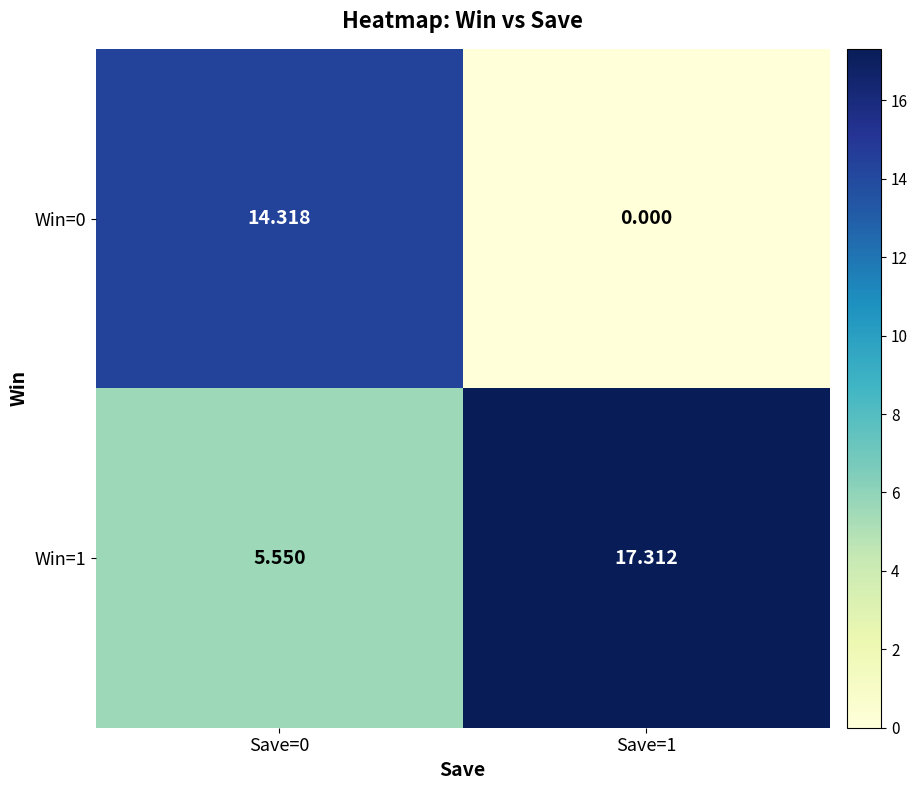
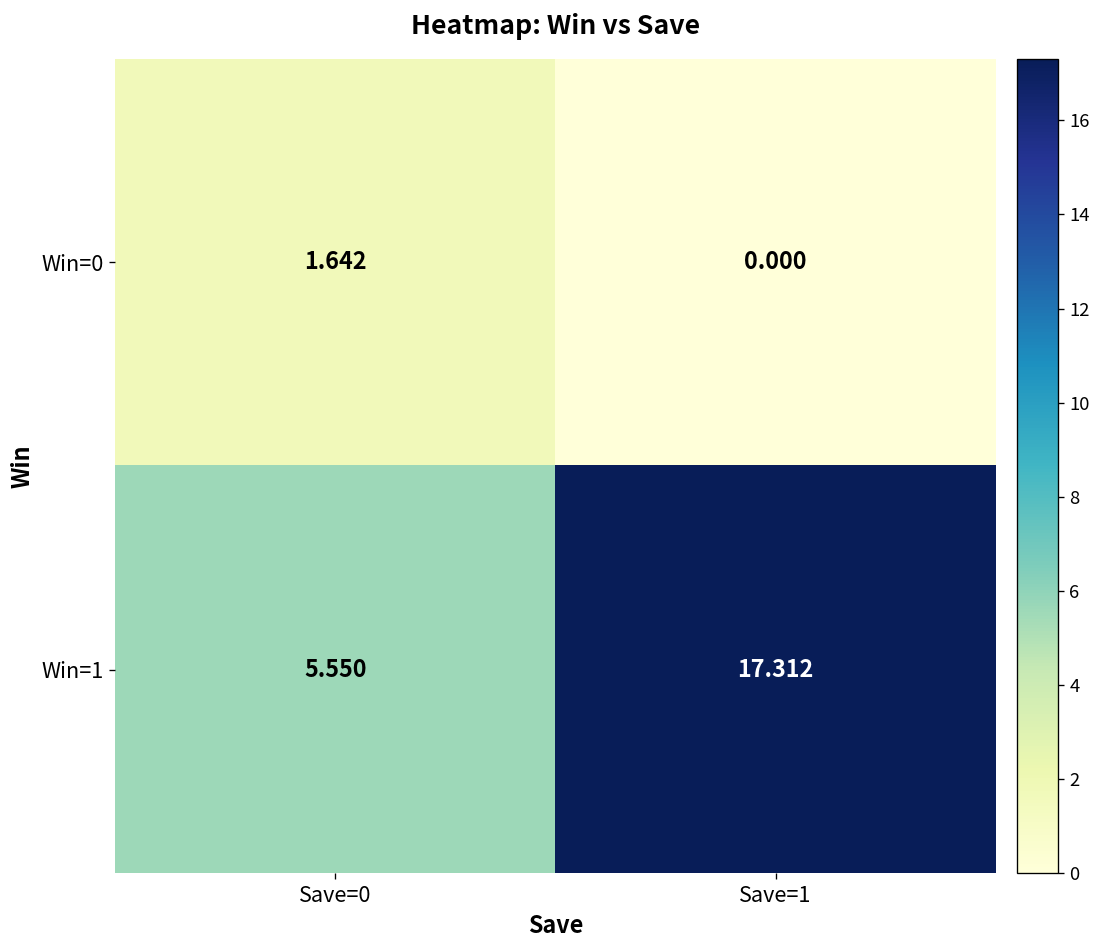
  {
    "Win=0": {
-     "Save=0": 14.318,
+     "Save=0": 1.642,
      "Save=1": 0.000
    },
    "Win=1": {
      "Save=0": 5.550,
      "Save=1": 17.312
    }
  }
